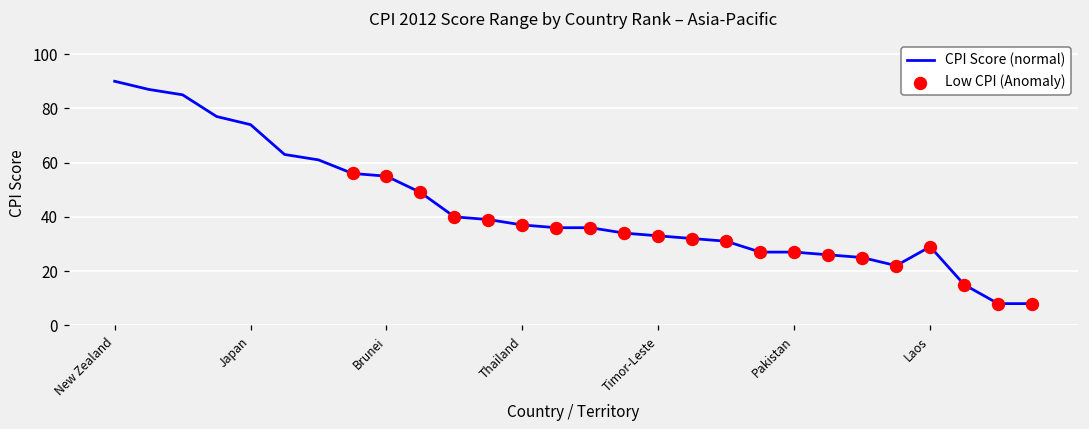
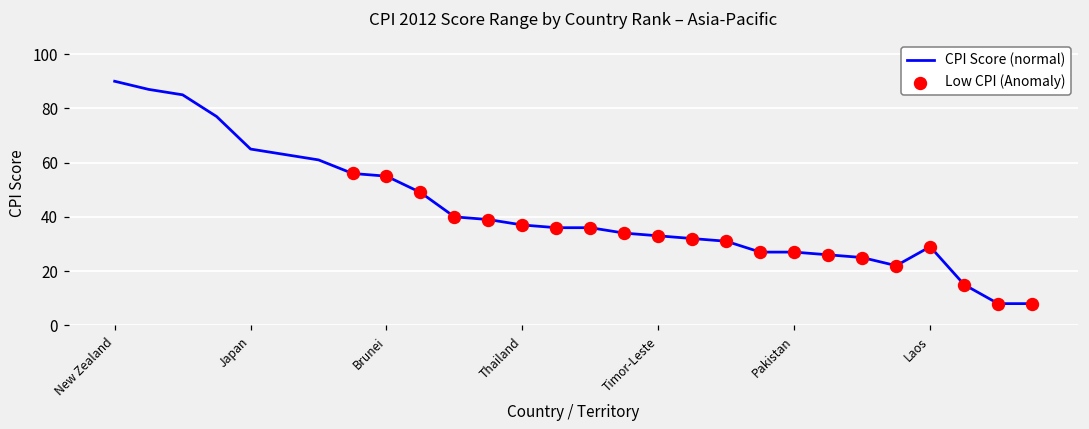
  {
    "CPI Score (normal)": {
      "New Zealand": 90,
-     "Japan": 74
+     "Japan": 65
    }
  }
